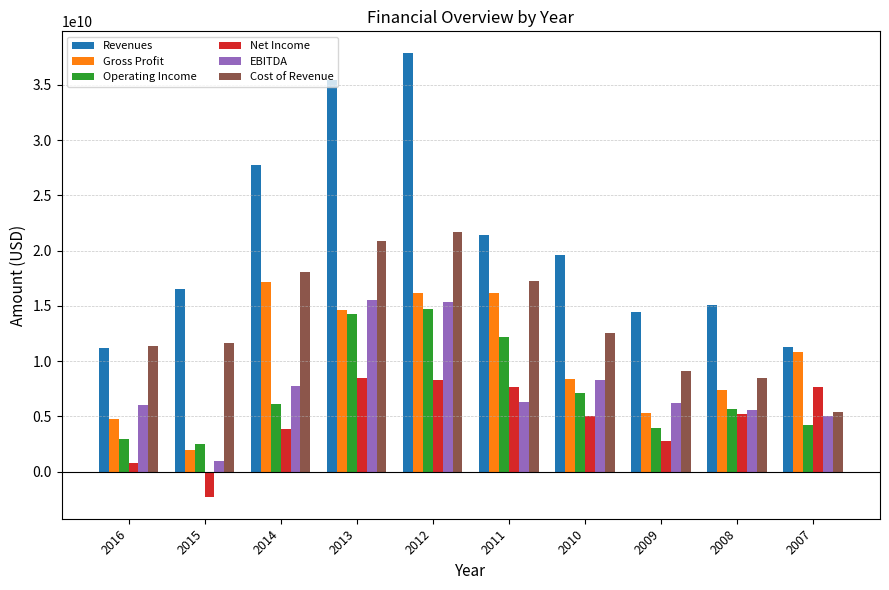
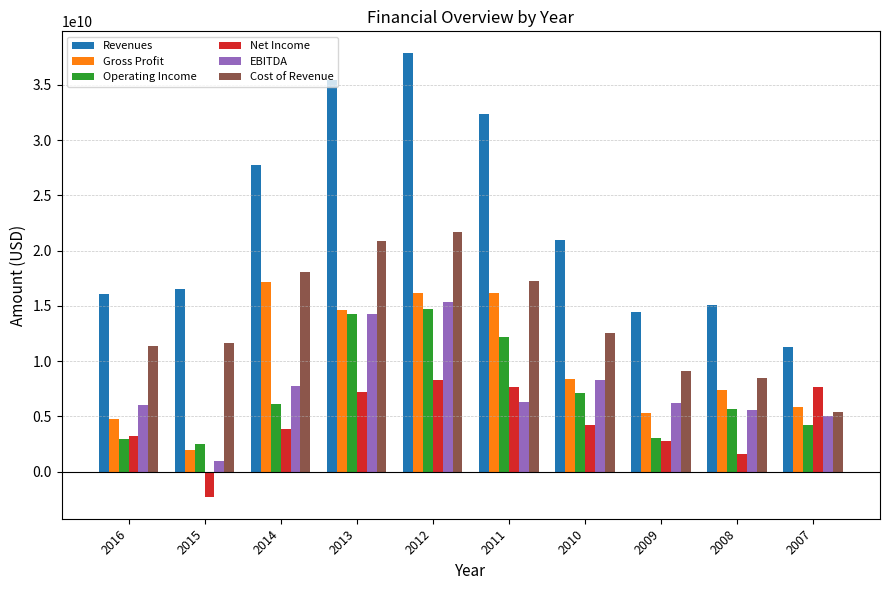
  {
    "Revenues": {
-     "2016": 11100000000,
+     "2016": 16100000000,
      "2015": 16500000000,
      "2014": 27700000000,
      "2012": 37800000000,
-     "2011": 21400000000,
-     "2010": 19600000000,
+     "2011": 32400000000,
+     "2010": 20900000000,
      "2009": 14500000000,
      "2008": 15100000000,
      "2007": 11300000000
    },
    "Gross Profit": {
      "2016": 4700000000,
      "2015": 2000000000,
      "2014": 17200000000,
      "2013": 14700000000,
      "2012": 16100000000,
      "2011": 16100000000,
      "2010": 8400000000,
      "2009": 5300000000,
      "2008": 7400000000,
-     "2007": 10800000000
+     "2007": 5900000000
    },
    "Operating Income": {
      "2016": 3000000000,
      "2015": 2500000000,
      "2014": 6100000000,
      "2013": 14200000000,
      "2012": 14700000000,
      "2011": 12200000000,
      "2010": 7100000000,
-     "2009": 3900000000,
+     "2009": 3100000000,
      "2008": 5600000000,
      "2007": 4200000000
    },
    "Net Income": {
-     "2016": 800000000,
+     "2016": 3300000000,
      "2015": -2300000000,
      "2014": 3900000000,
-     "2013": 8400000000,
+     "2013": 7200000000,
      "2012": 8300000000,
      "2011": 7600000000,
-     "2010": 5000000000,
+     "2010": 4200000000,
      "2009": 2800000000,
-     "2008": 5200000000,
+     "2008": 1600000000,
      "2007": 7700000000
    },
    "EBITDA": {
      "2016": 6000000000,
      "2015": 900000000,
      "2014": 7800000000,
-     "2013": 15500000000,
+     "2013": 14300000000,
      "2012": 15400000000,
      "2011": 6300000000,
      "2010": 8300000000,
      "2009": 6200000000,
      "2008": 5600000000,
      "2007": 5000000000
    },
    "Cost of Revenue": {
      "2016": 11400000000,
      "2015": 11600000000,
      "2014": 18100000000,
      "2013": 20800000000,
      "2012": 21700000000,
      "2011": 17300000000,
      "2010": 12500000000,
      "2009": 9100000000,
      "2008": 8500000000,
      "2007": 5400000000
    }
  }
